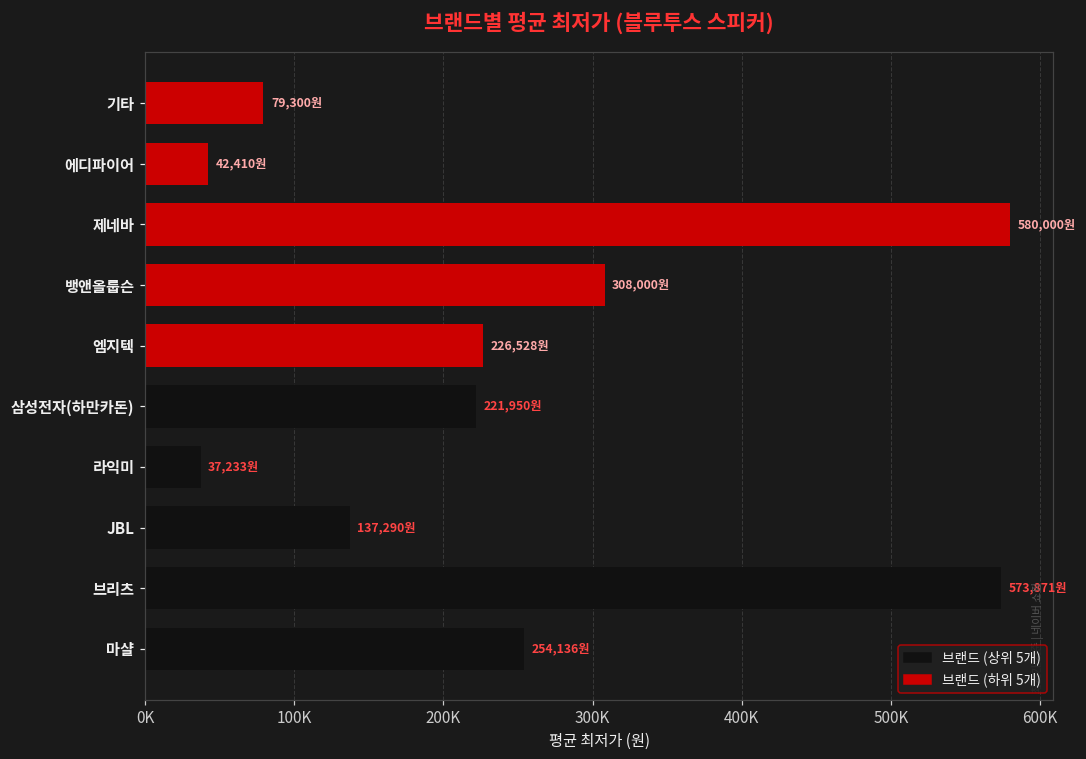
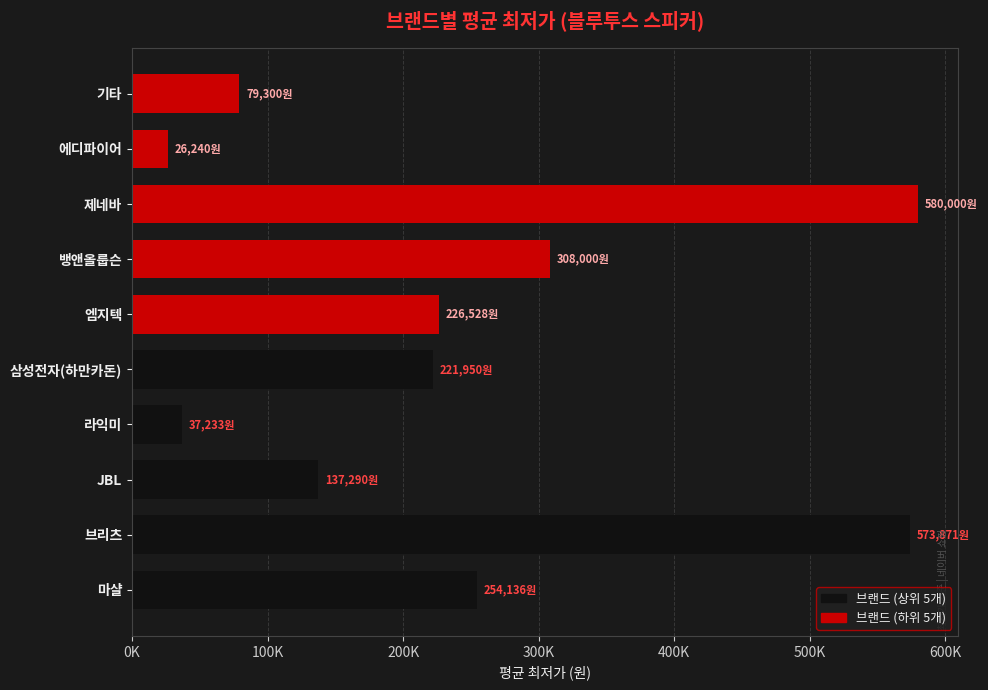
  {
    "기타": "79,300원",
-   "에디파이어": "42,410원",
+   "에디파이어": "26,240원",
    "제네바": "580,000원",
    "뱅앤올룹슨": "308,000원",
    "엠지텍": "226,528원",
    "삼성전자(하만카돈)": "221,950원",
    "라익미": "37,233원",
    "JBL": "137,290원",
    "마샬": "254,136원"
  }
